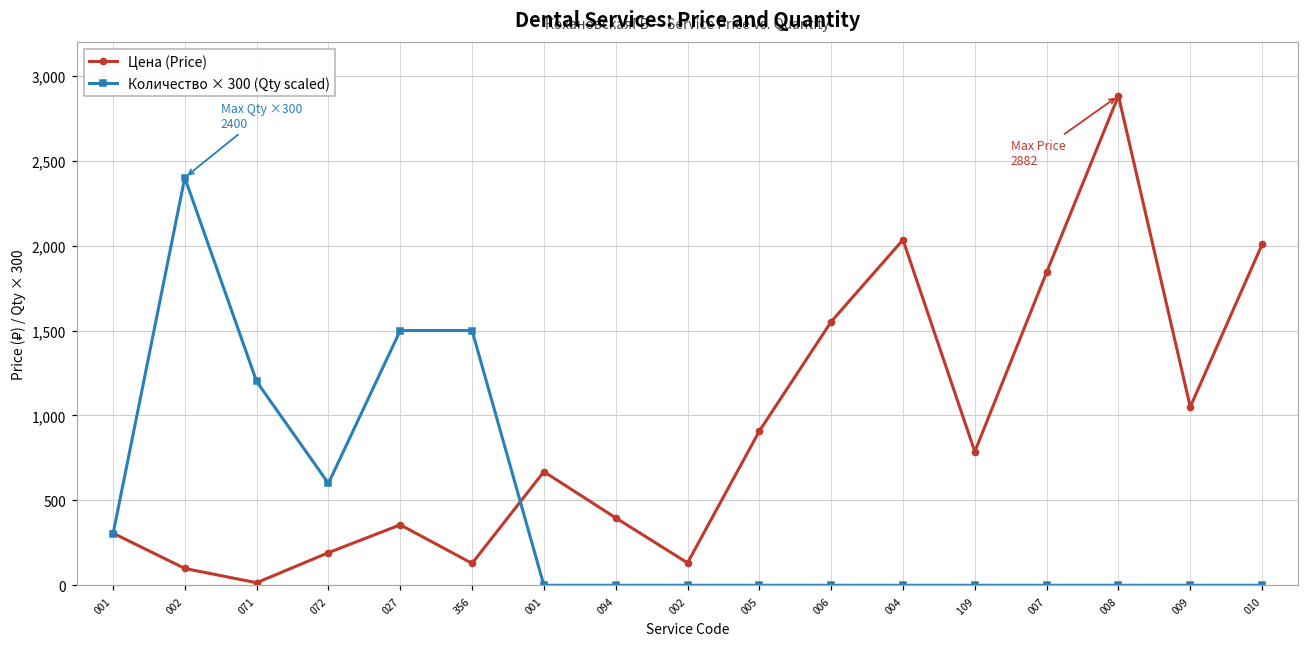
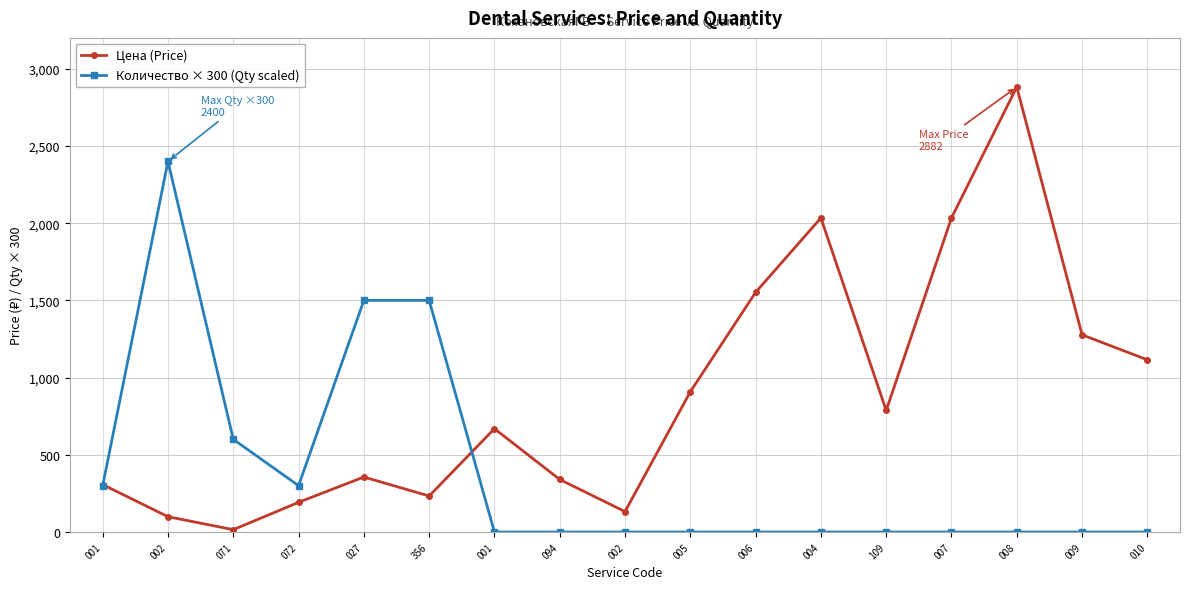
  {
    "Цена (Price)": {
      "071": "20",
      "072": "190",
      "027": "360",
-     "356": "130",
-     "094": "400",
+     "356": "230",
+     "094": "340",
      "005": "910",
      "006": "1,550",
      "004": "2,030",
      "109": "790",
-     "007": "1,840",
-     "009": "1,050",
-     "010": "2,010"
+     "007": "2,030",
+     "009": "1,280",
+     "010": "1,120"
    },
    "Количество × 300 (Qty scaled)": {
-     "071": "1,200",
-     "072": "600",
+     "071": "600",
+     "072": "300",
      "027": "1,500",
      "356": "1,500",
      "094": "0",
      "005": "0",
      "006": "0",
      "004": "0",
      "109": "0",
      "007": "0",
      "008": "0",
      "009": "0",
      "010": "0"
    }
  }
